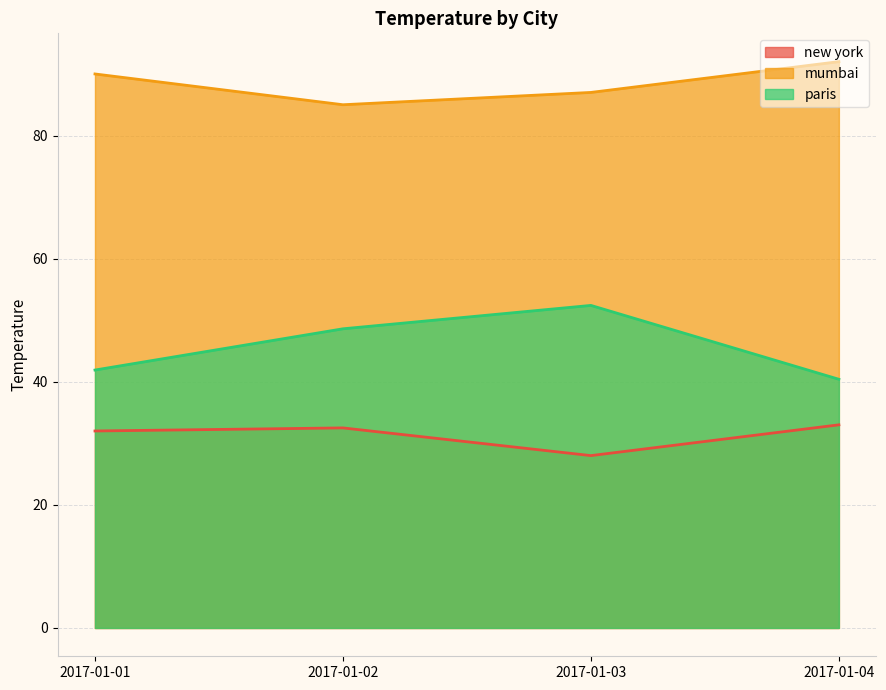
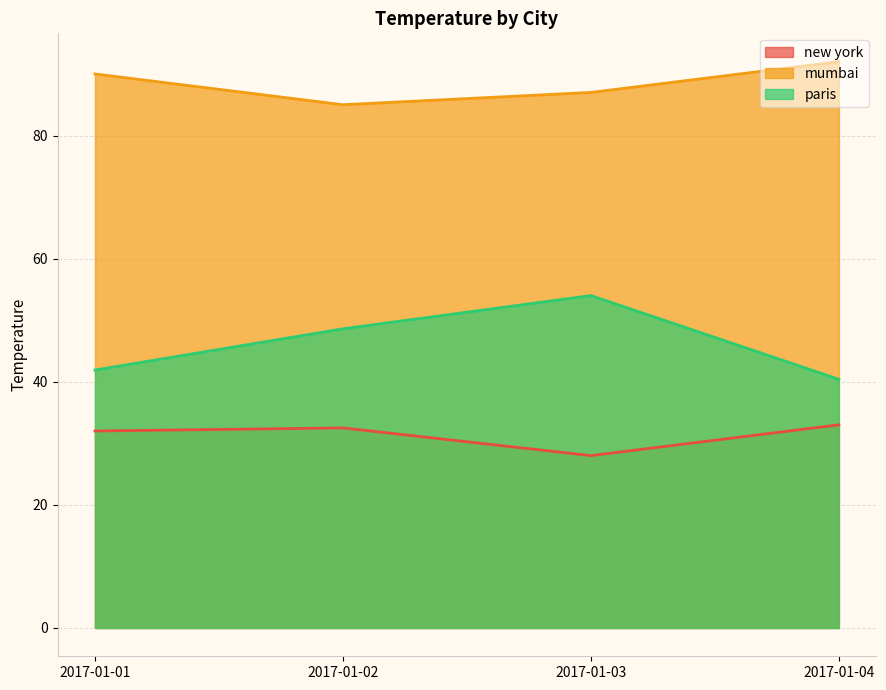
  {
    "new york": {
      "2017-01-01": 32,
      "2017-01-02": 33,
      "2017-01-03": 28,
      "2017-01-04": 33
    },
    "mumbai": {
      "2017-01-01": 90,
      "2017-01-02": 85,
      "2017-01-03": 87
    },
    "paris": {
      "2017-01-01": 42,
      "2017-01-02": 49,
-     "2017-01-03": 52,
+     "2017-01-03": 54,
      "2017-01-04": 40
    }
  }
